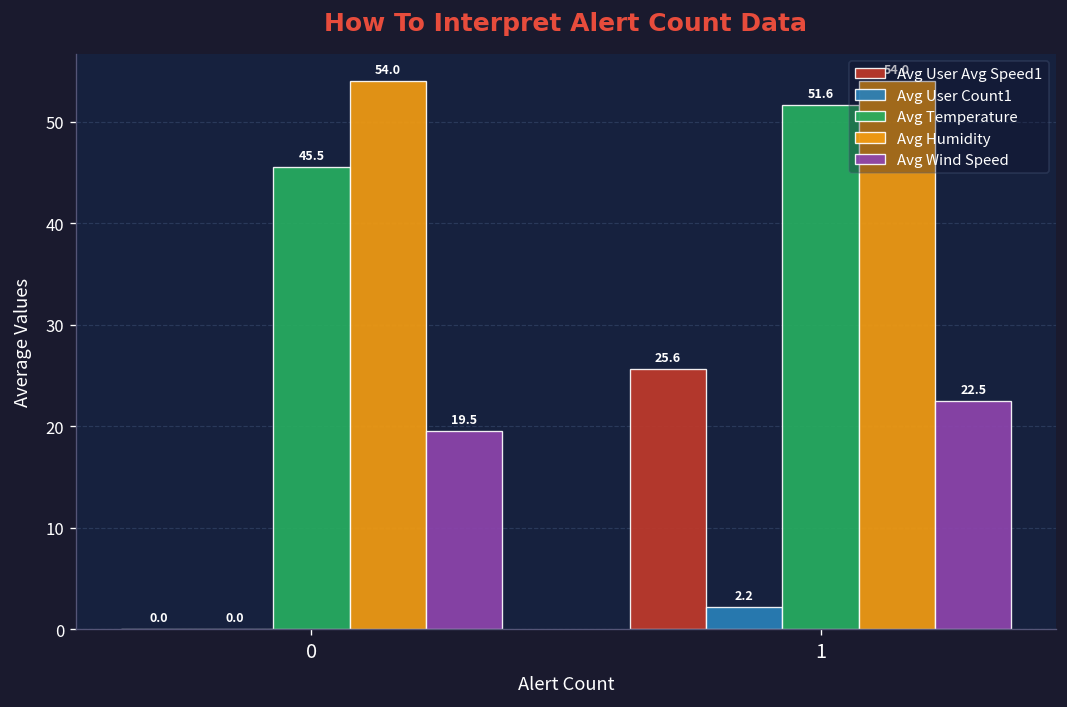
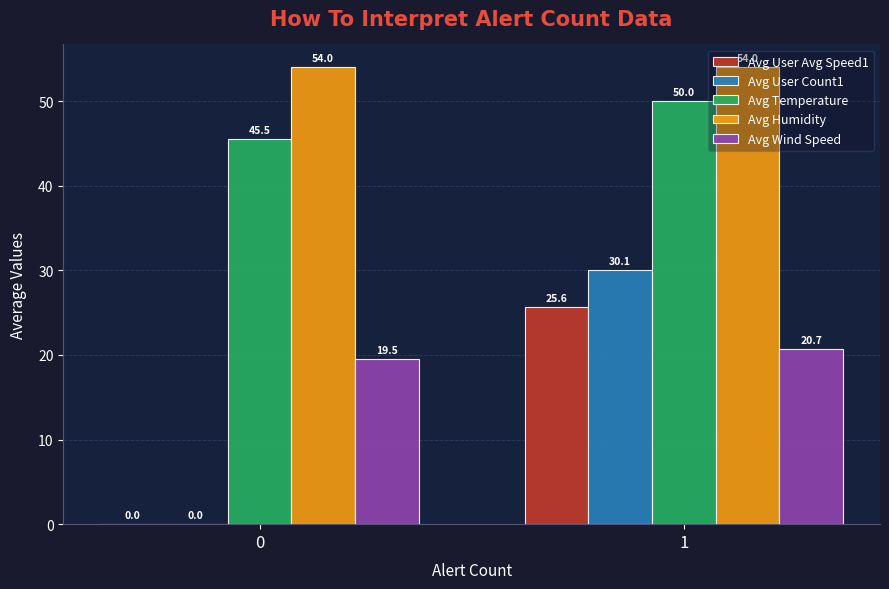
  {
    "Avg User Avg Speed1": {
      "0": 0.0,
      "1": 25.6
    },
    "Avg User Count1": {
      "0": 0.0,
-     "1": 2.2
+     "1": 30.1
    },
    "Avg Temperature": {
      "0": 45.5,
-     "1": 51.6
+     "1": 50.0
    },
    "Avg Humidity": {
      "0": 54.0
    },
    "Avg Wind Speed": {
      "0": 19.5,
-     "1": 22.5
+     "1": 20.7
    }
  }
